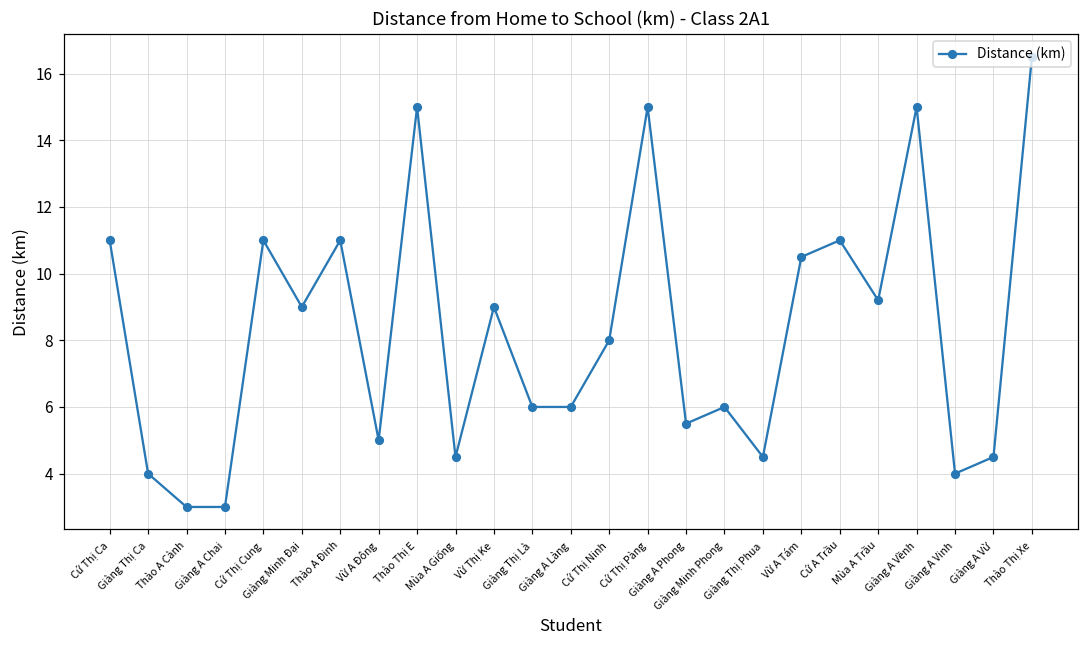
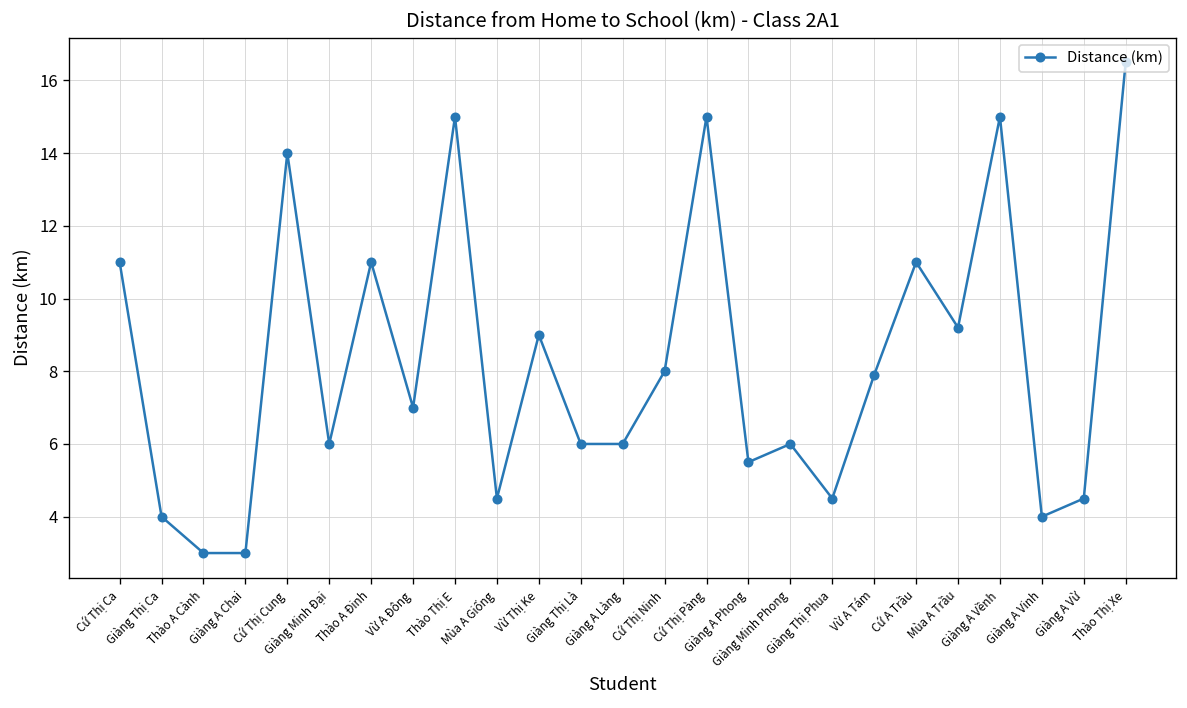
  {
    "Cứ Thị Ca": 11.0,
    "Giàng Thị Ca": 4.0,
    "Thào A Cành": 3.0,
    "Giàng A Chai": 3.0,
-   "Cứ Thị Cung": 11,
-   "Giàng Minh Đại": 9,
+   "Cứ Thị Cung": 14,
+   "Giàng Minh Đại": 6,
    "Thào A Đinh": 11.0,
-   "Vừ A Đông": 5,
+   "Vừ A Đông": 7,
    "Thào Thị E": 15.0,
    "Mùa A Giống": 4.5,
    "Vừ Thị Ke": 9.0,
    "Giàng Thị Là": 6.0,
    "Giàng A Làng": 6.0,
    "Cứ Thị Ninh": 8.0,
    "Cứ Thị Pàng": 15.0,
    "Giàng A Phong": 5.5,
    "Giàng Minh Phong": 6.0,
    "Giàng Thị Phua": 4.5,
-   "Vừ A Tám": 10.5,
+   "Vừ A Tám": 7.9,
    "Cứ A Trầu": 11.0,
    "Mùa A Trầu": 9.2,
    "Giàng A Vềnh": 15.0,
    "Giàng A Vinh": 4.0,
    "Giàng A Vừ": 4.5
  }
